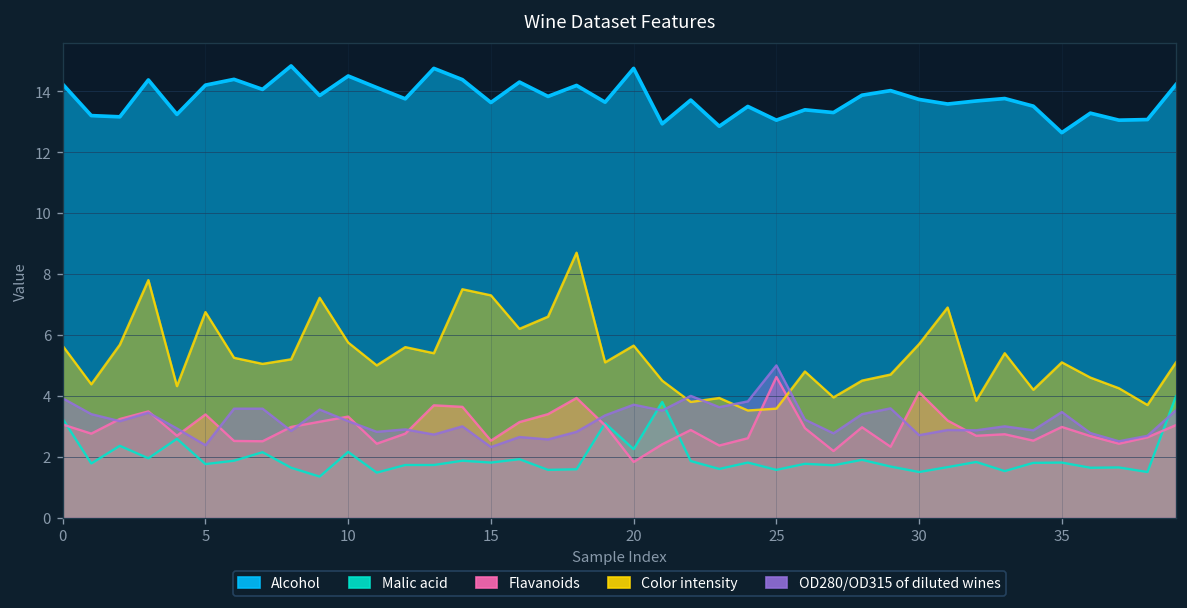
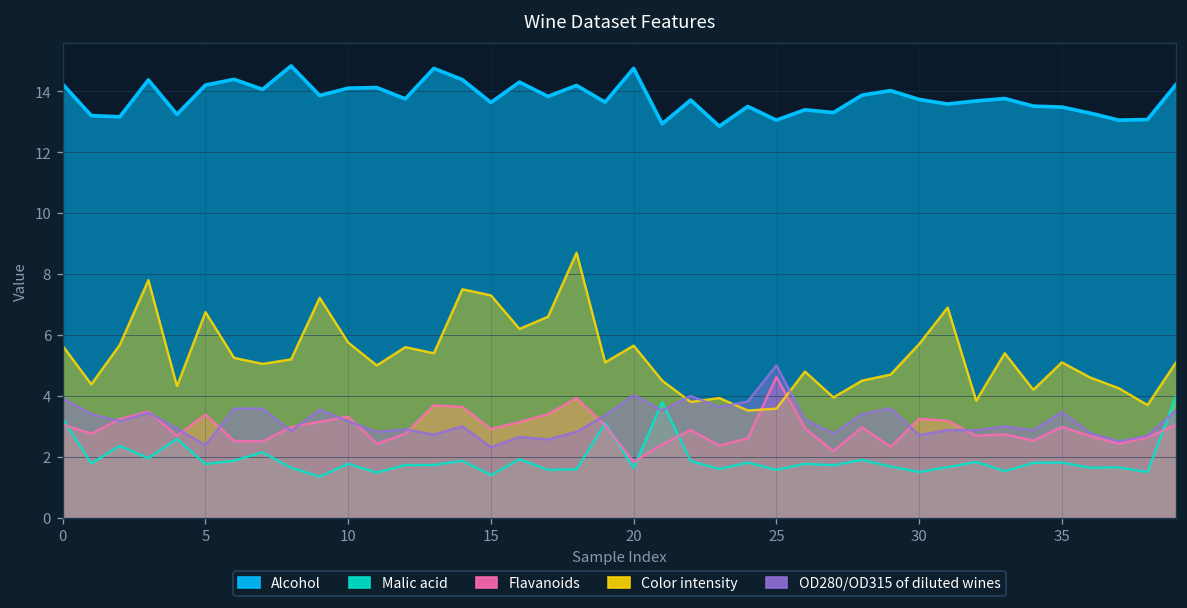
  {
    "Alcohol": {
      "0": 14.2,
      "5": 14.2,
-     "10": 14.5,
+     "10": 14.1,
      "15": 13.6,
      "20": 14.8,
      "25": 13.1,
      "30": 13.7,
-     "35": 12.6
+     "35": 13.5
    },
    "Malic acid": {
      "0": 3.2,
      "5": 1.8,
-     "10": 2.2,
-     "15": 1.8,
-     "20": 2.3,
+     "10": 1.8,
+     "15": 1.4,
+     "20": 1.6,
      "25": 1.6,
      "30": 1.5,
      "35": 1.8
    },
    "Flavanoids": {
      "0": 3.1,
      "5": 3.4,
      "10": 3.3,
-     "15": 2.5,
+     "15": 2.9,
      "20": 1.8,
      "25": 4.6,
-     "30": 4.1,
+     "30": 3.3,
      "35": 3.0
    },
    "Color intensity": {
      "0": 5.6,
      "5": 6.8,
      "10": 5.8,
      "15": 7.3,
      "20": 5.7,
      "25": 3.6,
      "30": 5.7,
      "35": 5.1
    },
    "OD280/OD315 of diluted wines": {
      "0": 3.9,
      "5": 2.4,
      "10": 3.2,
      "15": 2.3,
-     "20": 3.7,
+     "20": 4.0,
      "25": 5.0,
      "30": 2.7,
      "35": 3.5
    }
  }
